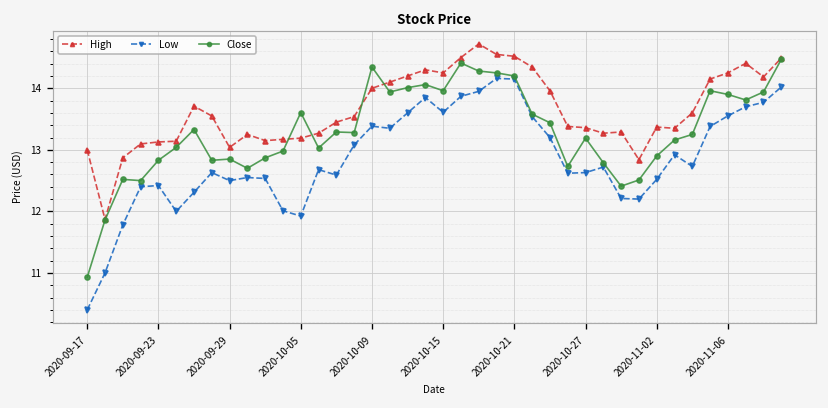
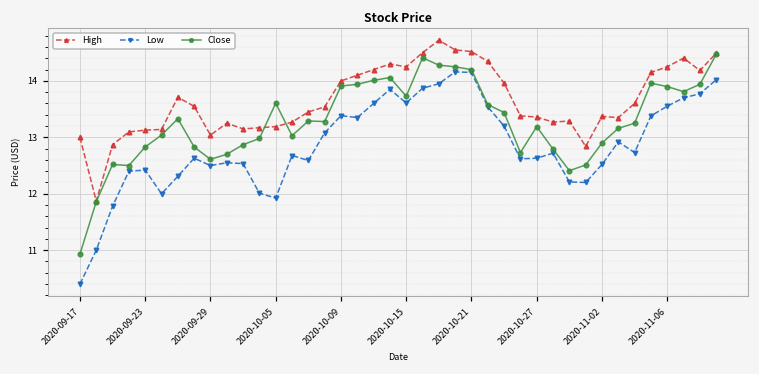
  {
    "High": {
      "2020-09-17": 13.0,
      "2020-09-23": 13.1,
      "2020-09-29": 13.0,
      "2020-10-05": 13.2,
      "2020-10-09": 14.0,
      "2020-10-15": 14.3,
      "2020-10-21": 14.5,
      "2020-10-27": 13.4,
      "2020-11-02": 13.4,
      "2020-11-06": 14.3
    },
    "Low": {
      "2020-09-17": 10.4,
      "2020-09-23": 12.4,
      "2020-09-29": 12.5,
      "2020-10-05": 11.9,
      "2020-10-09": 13.4,
      "2020-10-15": 13.6,
      "2020-10-21": 14.1,
      "2020-10-27": 12.6,
      "2020-11-02": 12.5,
      "2020-11-06": 13.6
    },
    "Close": {
      "2020-09-17": 10.9,
      "2020-09-23": 12.8,
-     "2020-09-29": 12.9,
+     "2020-09-29": 12.6,
      "2020-10-05": 13.6,
-     "2020-10-09": 14.3,
-     "2020-10-15": 14.0,
+     "2020-10-09": 13.9,
+     "2020-10-15": 13.7,
      "2020-10-21": 14.2,
      "2020-10-27": 13.2,
      "2020-11-02": 12.9,
      "2020-11-06": 13.9
    }
  }
